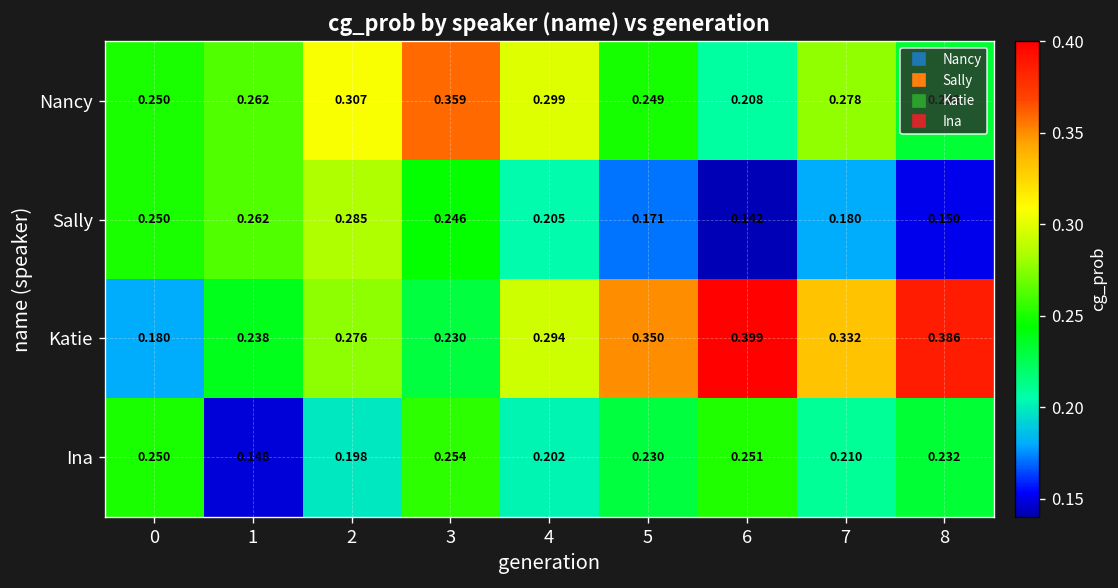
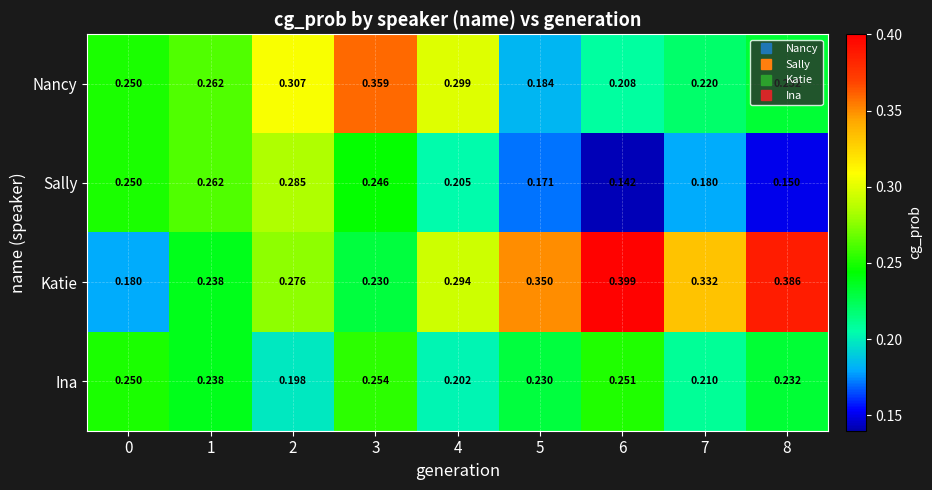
  {
    "Nancy": {
      "0": 0.250,
      "1": 0.262,
      "2": 0.307,
      "3": 0.359,
      "4": 0.299,
-     "5": 0.249,
+     "5": 0.184,
      "6": 0.208,
-     "7": 0.278
+     "7": 0.220
    },
    "Sally": {
      "0": 0.250,
      "1": 0.262,
      "2": 0.285,
      "3": 0.246,
      "4": 0.205,
      "5": 0.171,
      "6": 0.142,
      "7": 0.180,
      "8": 0.150
    },
    "Katie": {
      "0": 0.180,
      "1": 0.238,
      "2": 0.276,
      "3": 0.230,
      "4": 0.294,
      "5": 0.350,
      "6": 0.399,
      "7": 0.332,
      "8": 0.386
    },
    "Ina": {
      "0": 0.250,
-     "1": 0.148,
+     "1": 0.238,
      "2": 0.198,
      "3": 0.254,
      "4": 0.202,
      "5": 0.230,
      "6": 0.251,
      "7": 0.210,
      "8": 0.232
    }
  }
